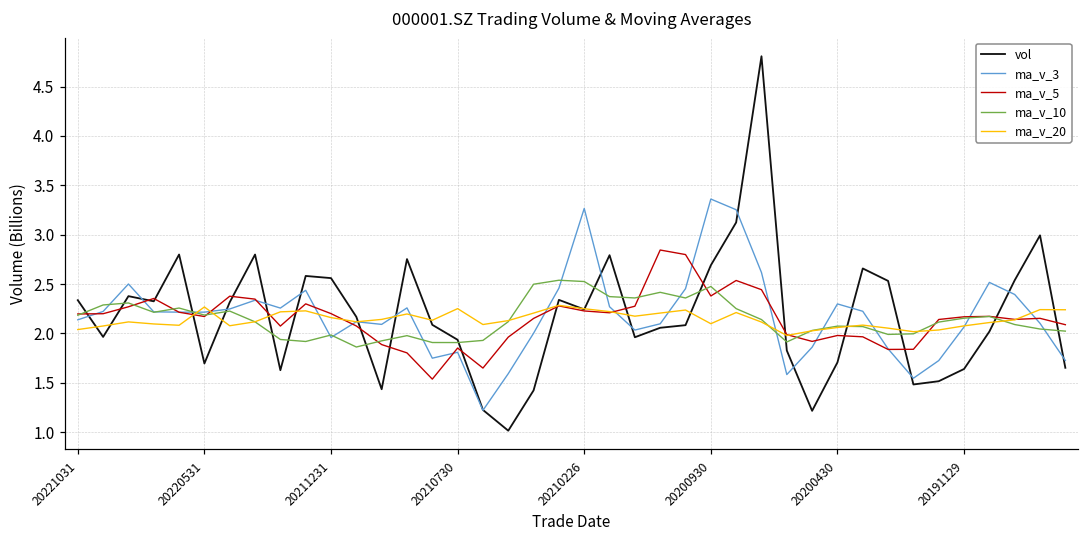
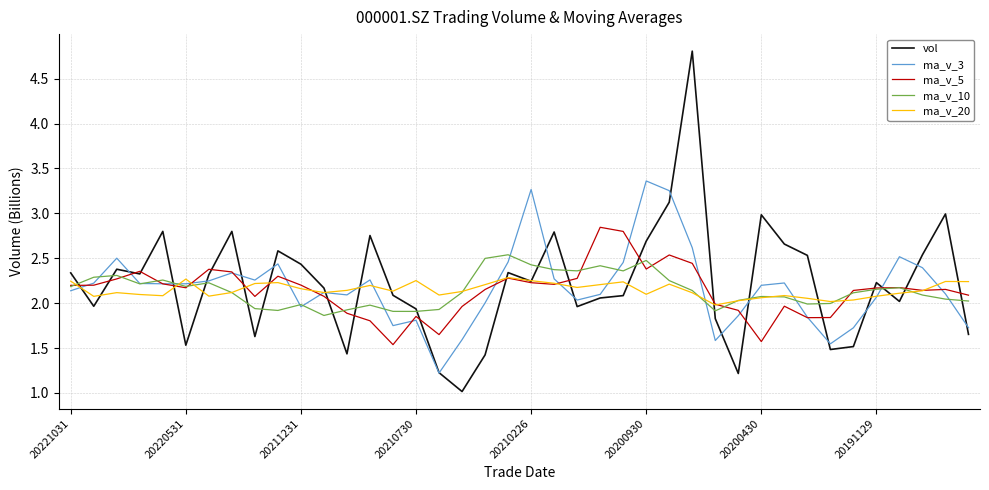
  {
    "vol": {
      "20221031": 2.3,
-     "20220531": 1.7,
-     "20211231": 2.6,
+     "20220531": 1.5,
+     "20211231": 2.4,
      "20200930": 2.7,
-     "20200430": 1.7,
-     "20191129": 1.6
+     "20200430": 3.0,
+     "20191129": 2.2
    },
    "ma_v_3": {
      "20221031": 2.1,
      "20220531": 2.2,
      "20210730": 1.8,
      "20210226": 3.3,
      "20200930": 3.4,
-     "20200430": 2.3
+     "20200430": 2.2
    },
    "ma_v_5": {
      "20211231": 2.2,
      "20210730": 1.9,
      "20200930": 2.4,
-     "20200430": 2.0
+     "20200430": 1.6
    },
    "ma_v_10": {
-     "20210226": 2.5,
+     "20210226": 2.4,
      "20200930": 2.5
    },
    "ma_v_20": {
-     "20221031": 2.0,
+     "20221031": 2.2,
      "20220531": 2.3,
      "20211231": 2.2,
      "20210730": 2.3,
      "20200930": 2.1
    }
  }
